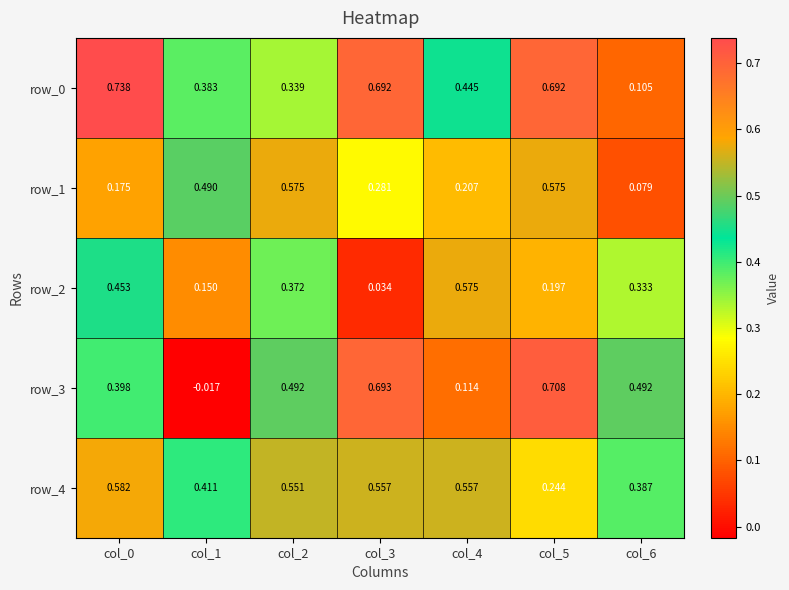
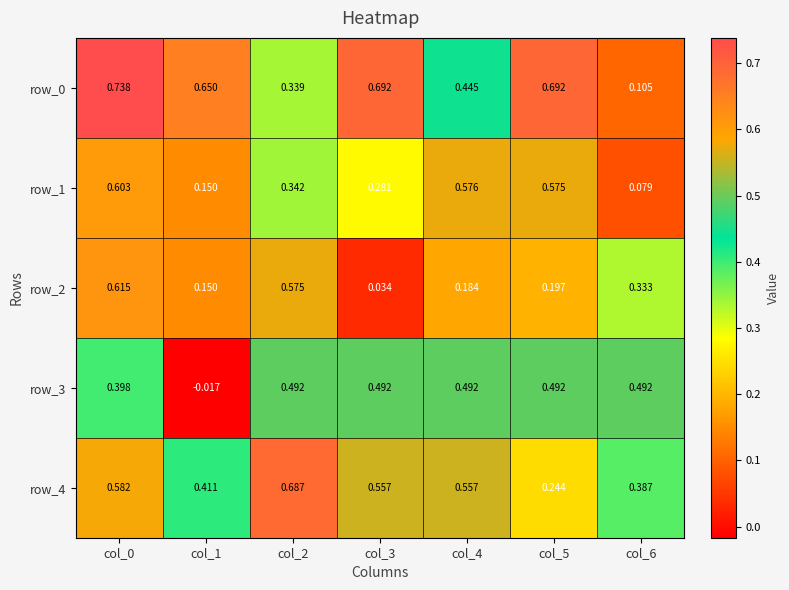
  {
    "row_0": {
      "col_0": 0.738,
-     "col_1": 0.383,
+     "col_1": 0.650,
      "col_2": 0.339,
      "col_3": 0.692,
      "col_4": 0.445,
      "col_5": 0.692,
      "col_6": 0.105
    },
    "row_1": {
-     "col_0": 0.175,
-     "col_1": 0.490,
-     "col_2": 0.575,
+     "col_0": 0.603,
+     "col_1": 0.150,
+     "col_2": 0.342,
      "col_3": 0.281,
-     "col_4": 0.207,
+     "col_4": 0.576,
      "col_5": 0.575,
      "col_6": 0.079
    },
    "row_2": {
-     "col_0": 0.453,
+     "col_0": 0.615,
      "col_1": 0.150,
-     "col_2": 0.372,
+     "col_2": 0.575,
      "col_3": 0.034,
-     "col_4": 0.575,
+     "col_4": 0.184,
      "col_5": 0.197,
      "col_6": 0.333
    },
    "row_3": {
      "col_0": 0.398,
      "col_1": -0.017,
      "col_2": 0.492,
-     "col_3": 0.693,
-     "col_4": 0.114,
-     "col_5": 0.708,
+     "col_3": 0.492,
+     "col_4": 0.492,
+     "col_5": 0.492,
      "col_6": 0.492
    },
    "row_4": {
      "col_0": 0.582,
      "col_1": 0.411,
-     "col_2": 0.551,
+     "col_2": 0.687,
      "col_3": 0.557,
      "col_4": 0.557,
      "col_5": 0.244,
      "col_6": 0.387
    }
  }
